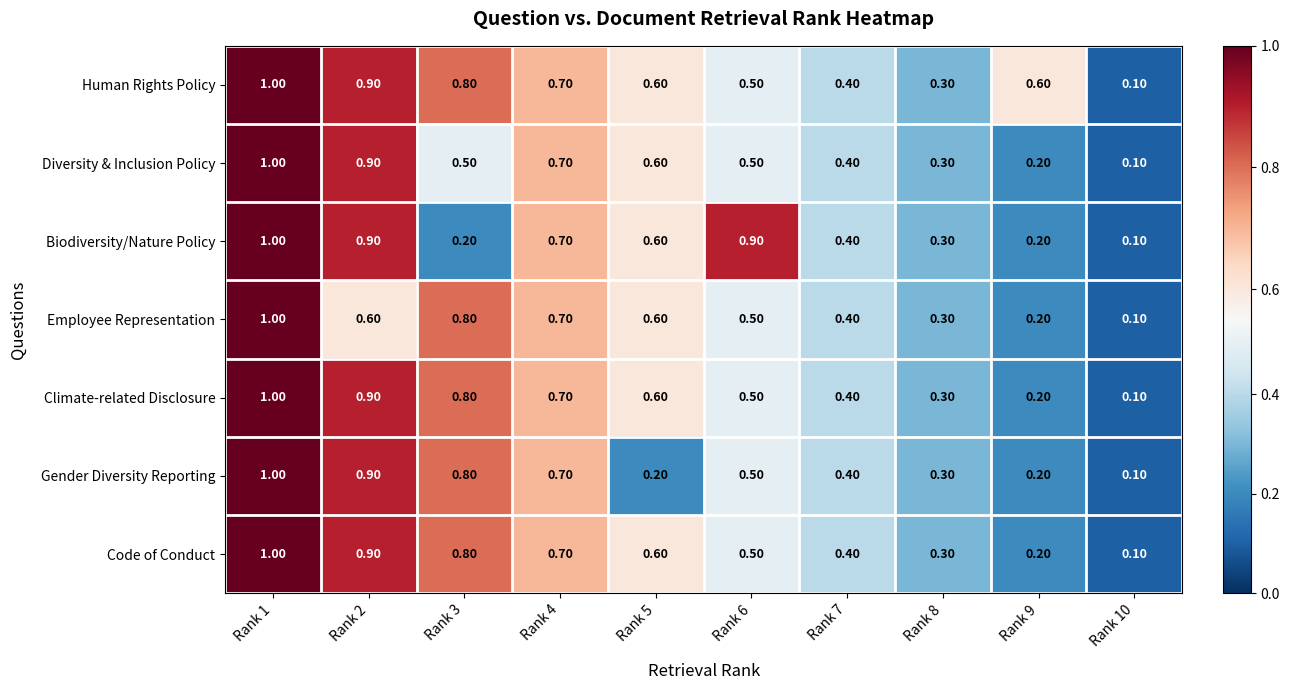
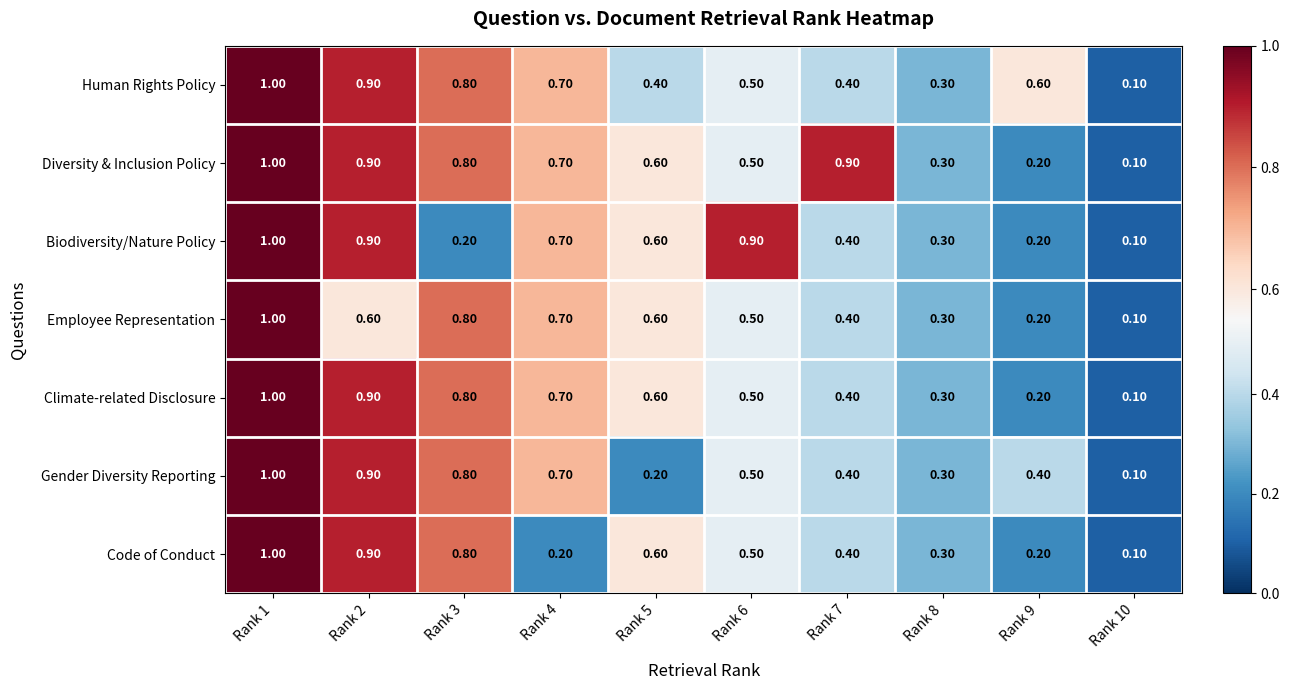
  {
    "Human Rights Policy": {
      "Rank 1": 1.00,
      "Rank 2": 0.90,
      "Rank 3": 0.80,
      "Rank 4": 0.70,
-     "Rank 5": 0.60,
+     "Rank 5": 0.40,
      "Rank 6": 0.50,
      "Rank 7": 0.40,
      "Rank 8": 0.30,
      "Rank 9": 0.60,
      "Rank 10": 0.10
    },
    "Diversity & Inclusion Policy": {
      "Rank 1": 1.00,
      "Rank 2": 0.90,
-     "Rank 3": 0.50,
+     "Rank 3": 0.80,
      "Rank 4": 0.70,
      "Rank 5": 0.60,
      "Rank 6": 0.50,
-     "Rank 7": 0.40,
+     "Rank 7": 0.90,
      "Rank 8": 0.30,
      "Rank 9": 0.20,
      "Rank 10": 0.10
    },
    "Biodiversity/Nature Policy": {
      "Rank 1": 1.00,
      "Rank 2": 0.90,
      "Rank 3": 0.20,
      "Rank 4": 0.70,
      "Rank 5": 0.60,
      "Rank 6": 0.90,
      "Rank 7": 0.40,
      "Rank 8": 0.30,
      "Rank 9": 0.20,
      "Rank 10": 0.10
    },
    "Employee Representation": {
      "Rank 1": 1.00,
      "Rank 2": 0.60,
      "Rank 3": 0.80,
      "Rank 4": 0.70,
      "Rank 5": 0.60,
      "Rank 6": 0.50,
      "Rank 7": 0.40,
      "Rank 8": 0.30,
      "Rank 9": 0.20,
      "Rank 10": 0.10
    },
    "Climate-related Disclosure": {
      "Rank 1": 1.00,
      "Rank 2": 0.90,
      "Rank 3": 0.80,
      "Rank 4": 0.70,
      "Rank 5": 0.60,
      "Rank 6": 0.50,
      "Rank 7": 0.40,
      "Rank 8": 0.30,
      "Rank 9": 0.20,
      "Rank 10": 0.10
    },
    "Gender Diversity Reporting": {
      "Rank 1": 1.00,
      "Rank 2": 0.90,
      "Rank 3": 0.80,
      "Rank 4": 0.70,
      "Rank 5": 0.20,
      "Rank 6": 0.50,
      "Rank 7": 0.40,
      "Rank 8": 0.30,
-     "Rank 9": 0.20,
+     "Rank 9": 0.40,
      "Rank 10": 0.10
    },
    "Code of Conduct": {
      "Rank 1": 1.00,
      "Rank 2": 0.90,
      "Rank 3": 0.80,
-     "Rank 4": 0.70,
+     "Rank 4": 0.20,
      "Rank 5": 0.60,
      "Rank 6": 0.50,
      "Rank 7": 0.40,
      "Rank 8": 0.30,
      "Rank 9": 0.20,
      "Rank 10": 0.10
    }
  }
